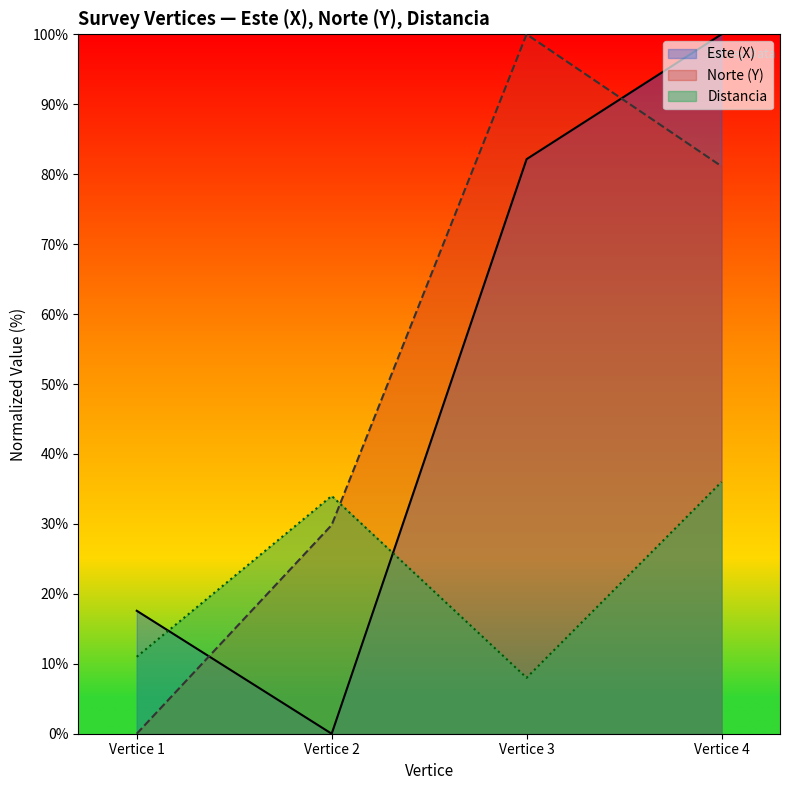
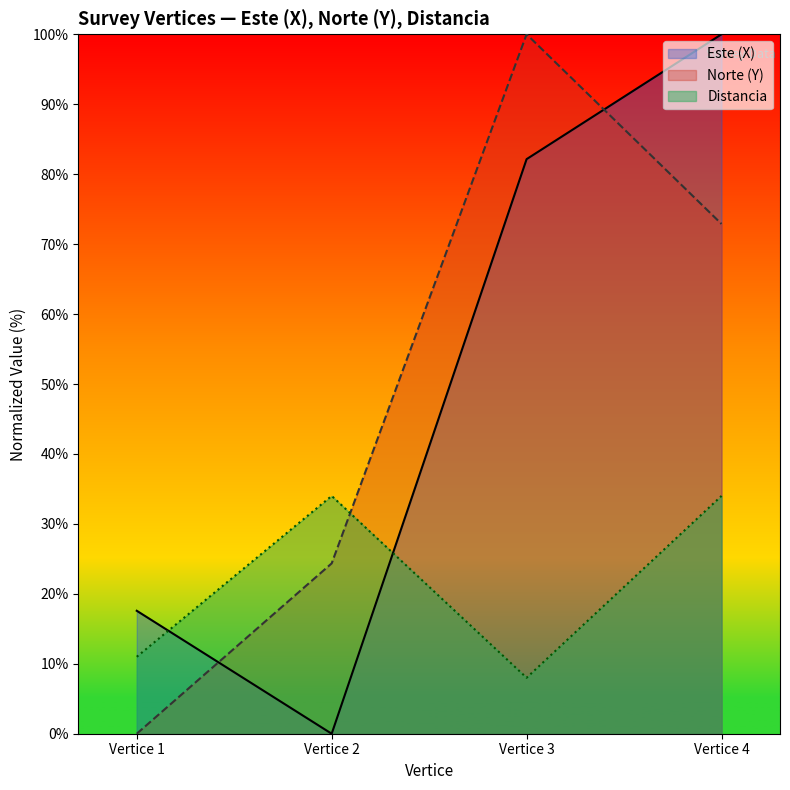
  {
    "Este (X)": {
      "Vertice 1": "18%",
      "Vertice 2": "0%",
      "Vertice 3": "82%",
      "Vertice 4": "100%"
    },
    "Norte (Y)": {
      "Vertice 1": "0%",
-     "Vertice 2": "30%",
+     "Vertice 2": "24%",
      "Vertice 3": "100%",
-     "Vertice 4": "81%"
+     "Vertice 4": "73%"
    },
    "Distancia": {
      "Vertice 1": "11%",
      "Vertice 2": "34%",
      "Vertice 3": "8%",
-     "Vertice 4": "36%"
+     "Vertice 4": "34%"
    }
  }
